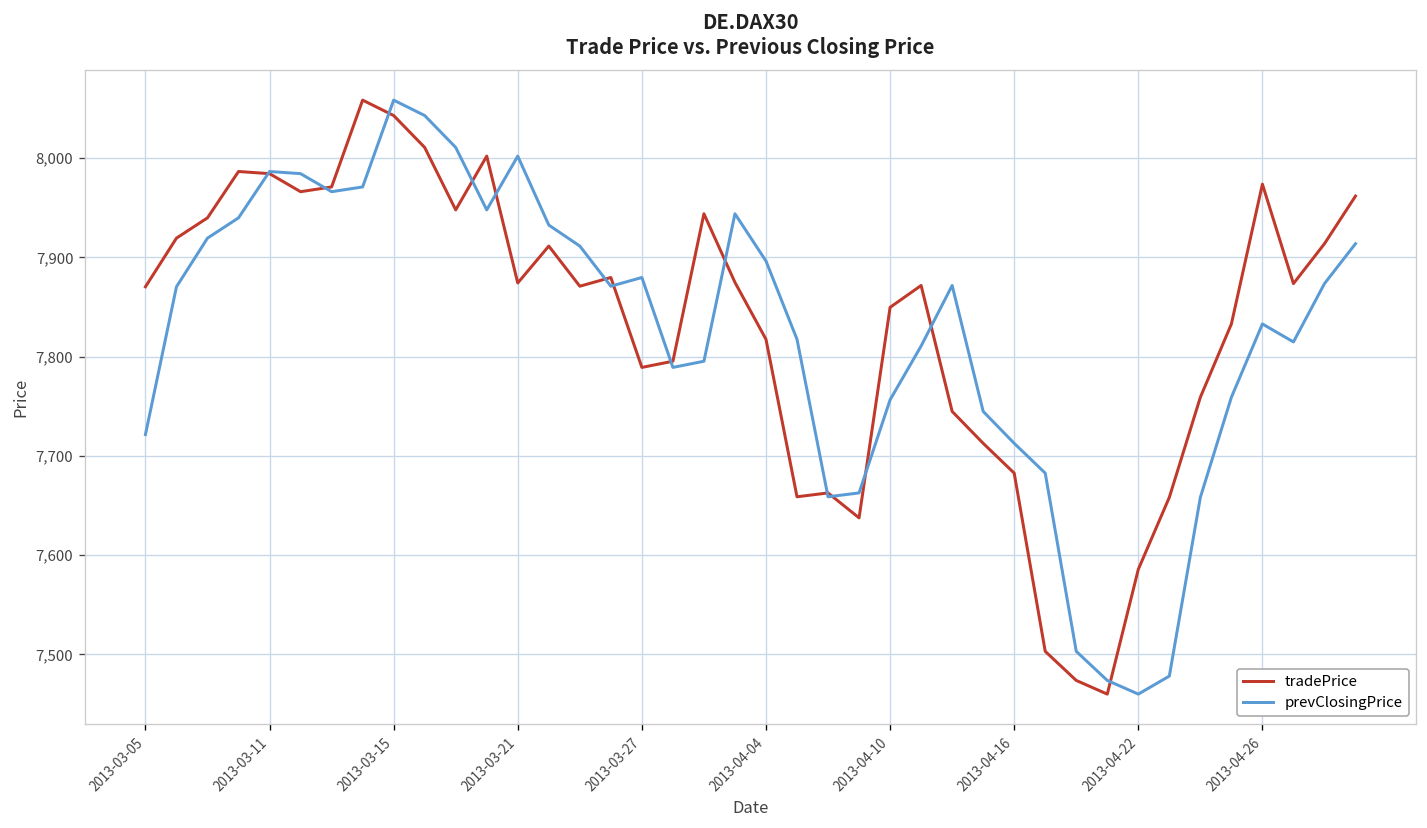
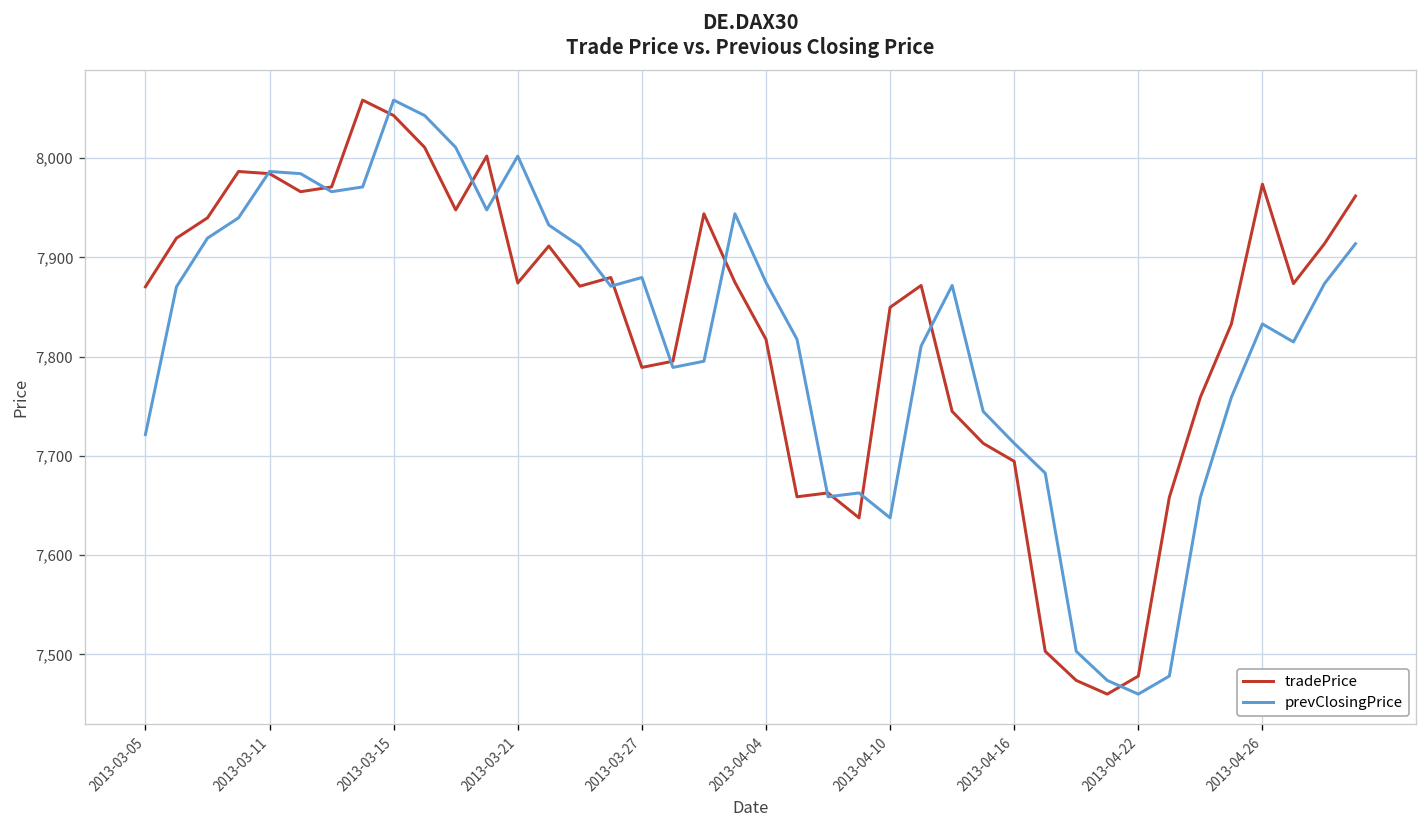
  {
    "tradePrice": {
      "2013-03-05": "7,870",
      "2013-03-15": "8,040",
      "2013-03-21": "7,870",
      "2013-03-27": "7,790",
      "2013-04-04": "7,820",
      "2013-04-10": "7,850",
-     "2013-04-16": "7,680",
-     "2013-04-22": "7,590",
+     "2013-04-16": "7,690",
+     "2013-04-22": "7,480",
      "2013-04-26": "7,970"
    },
    "prevClosingPrice": {
      "2013-03-05": "7,720",
      "2013-03-15": "8,060",
      "2013-03-21": "8,000",
      "2013-03-27": "7,880",
-     "2013-04-04": "7,900",
-     "2013-04-10": "7,760",
+     "2013-04-04": "7,870",
+     "2013-04-10": "7,640",
      "2013-04-16": "7,710",
      "2013-04-22": "7,460",
      "2013-04-26": "7,830"
    }
  }
